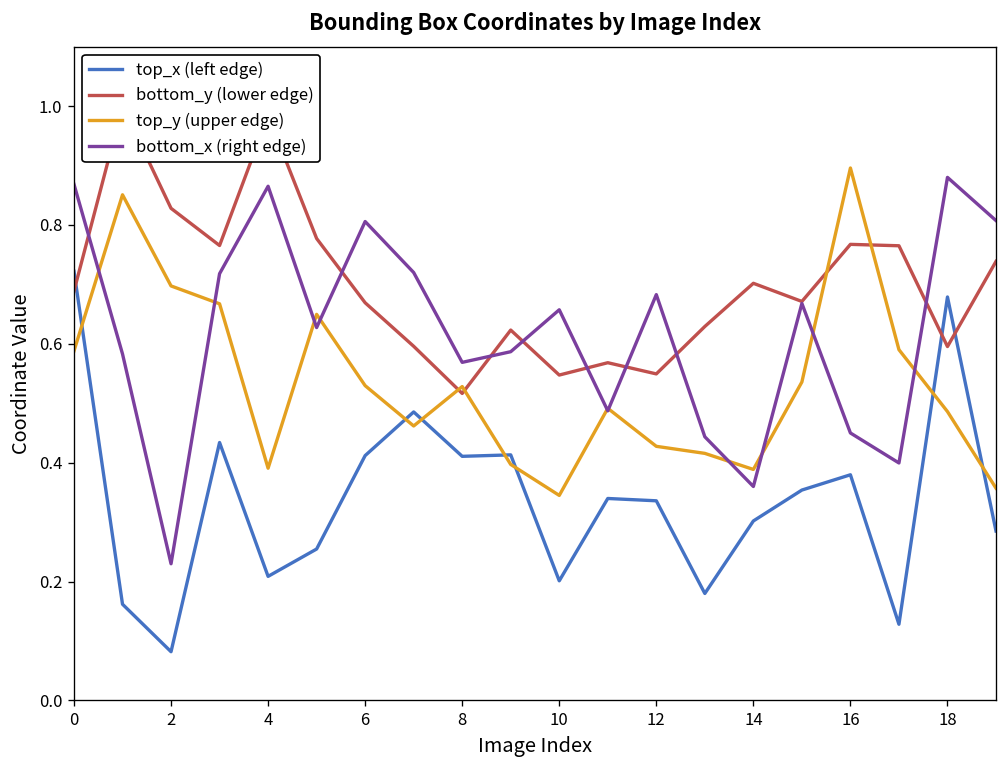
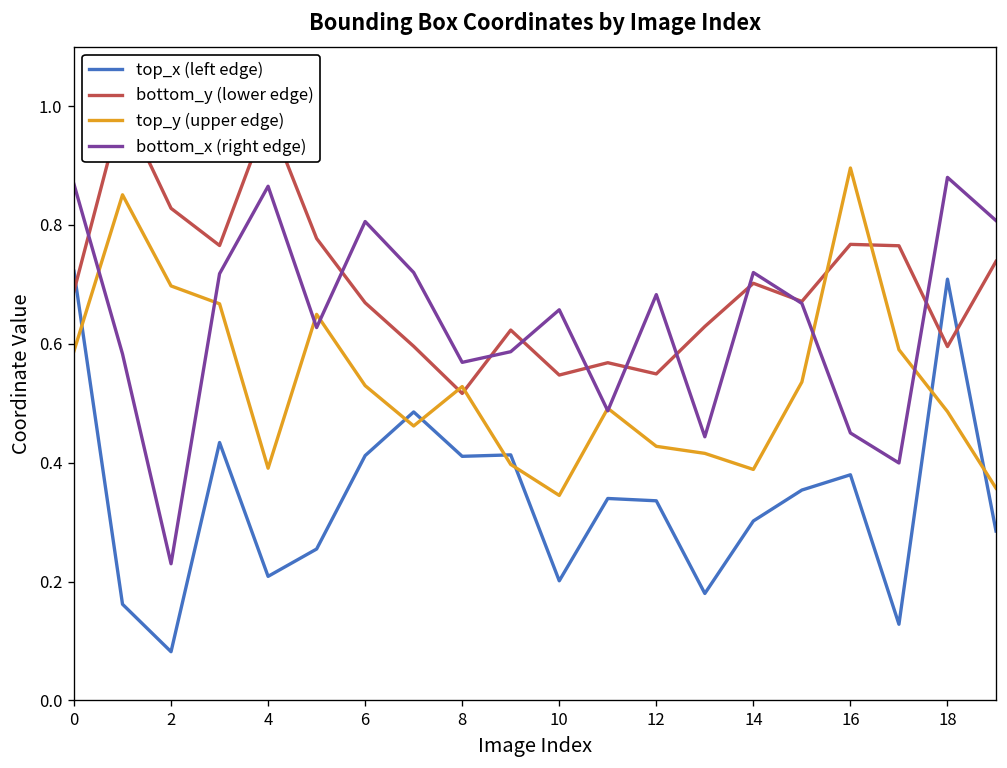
  {
    "top_x (left edge)": {
      "0": 0.72,
      "2": 0.08,
      "4": 0.21,
      "6": 0.41,
      "8": 0.41,
      "10": 0.20,
      "12": 0.34,
      "14": 0.30,
      "16": 0.38,
-     "18": 0.68
+     "18": 0.71
    },
    "bottom_y (lower edge)": {
      "0": 0.69,
      "2": 0.83,
      "6": 0.67,
      "8": 0.52,
      "10": 0.55,
      "12": 0.55,
      "14": 0.70,
      "16": 0.77,
      "18": 0.60
    },
    "top_y (upper edge)": {
      "0": 0.59,
      "2": 0.70,
      "4": 0.39,
      "6": 0.53,
      "8": 0.53,
      "10": 0.35,
      "12": 0.43,
      "14": 0.39,
      "16": 0.90,
      "18": 0.49
    },
    "bottom_x (right edge)": {
      "0": 0.87,
      "2": 0.23,
      "4": 0.87,
      "6": 0.81,
      "8": 0.57,
      "10": 0.66,
      "12": 0.68,
-     "14": 0.36,
+     "14": 0.72,
      "16": 0.45,
      "18": 0.88
    }
  }
